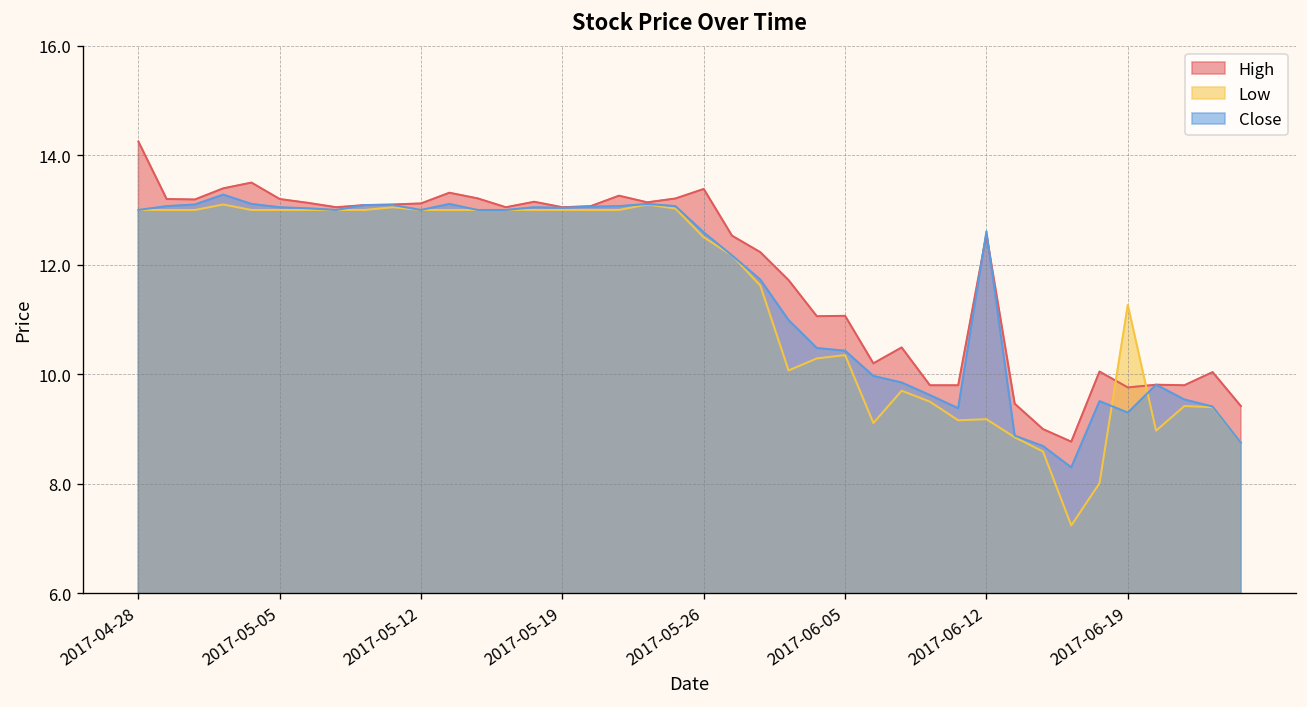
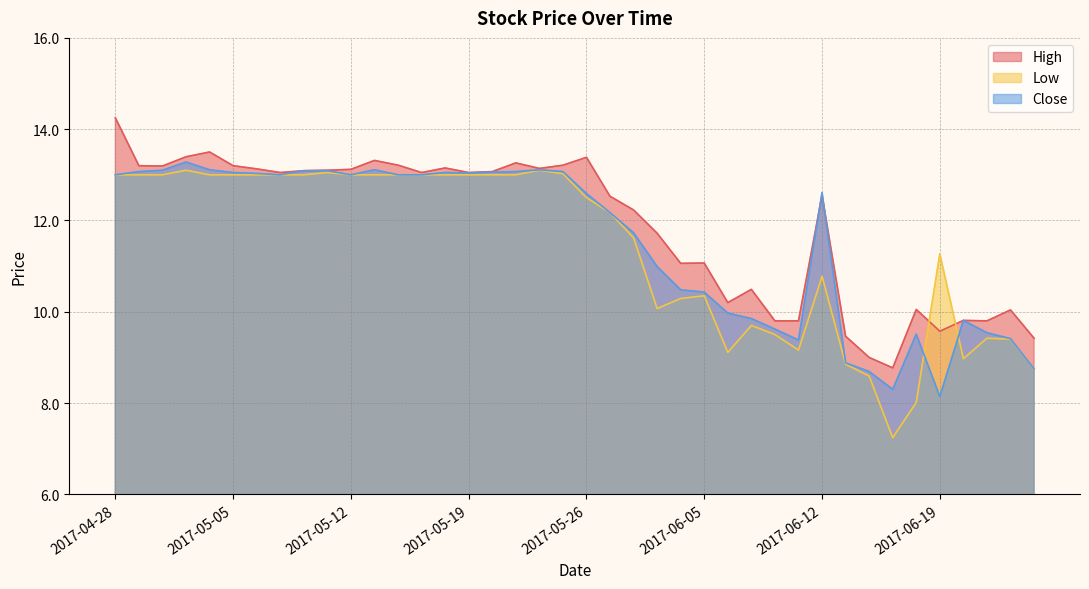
  {
    "High": {
      "2017-04-28": 14.3,
      "2017-05-05": 13.2,
      "2017-05-12": 13.1,
      "2017-05-26": 13.4,
      "2017-06-05": 11.1,
-     "2017-06-19": 9.8
+     "2017-06-19": 9.6
    },
    "Low": {
      "2017-05-26": 12.5,
      "2017-06-05": 10.4,
-     "2017-06-12": 9.2,
+     "2017-06-12": 10.8,
      "2017-06-19": 11.3
    },
    "Close": {
      "2017-05-26": 12.6,
      "2017-06-05": 10.4,
-     "2017-06-19": 9.3
+     "2017-06-19": 8.1
    }
  }
